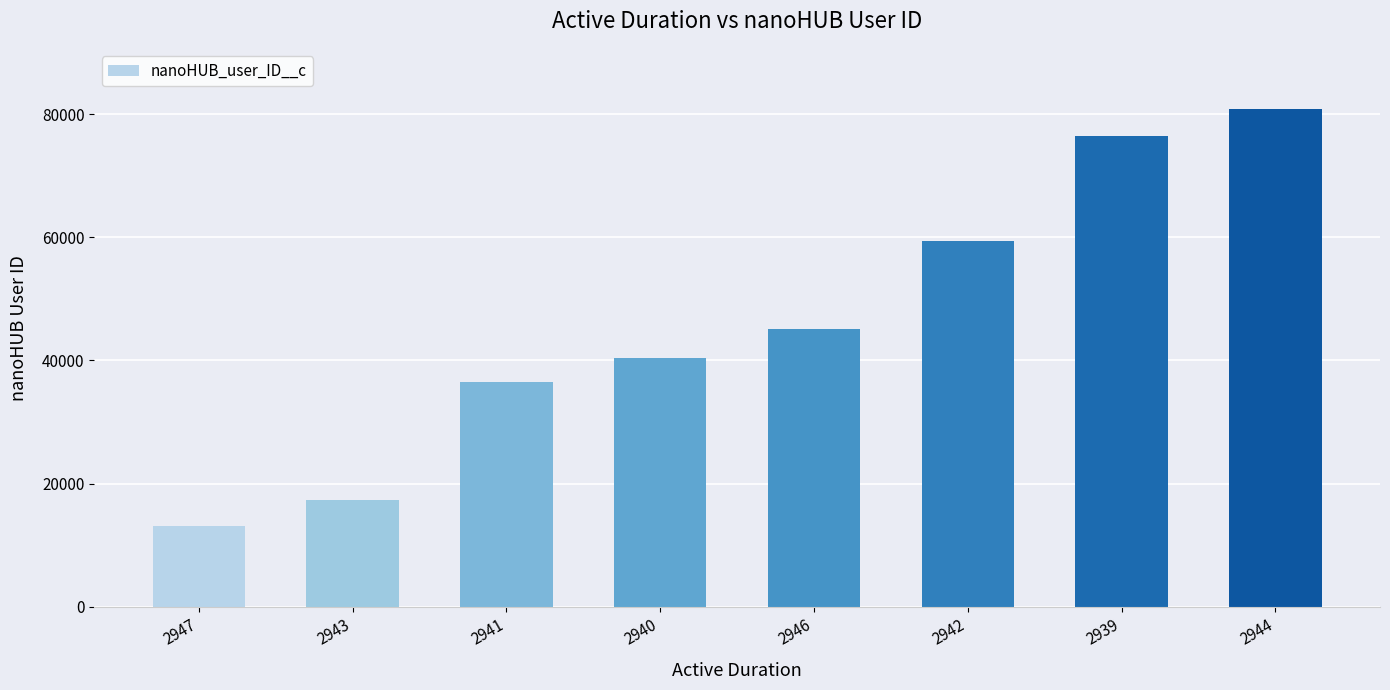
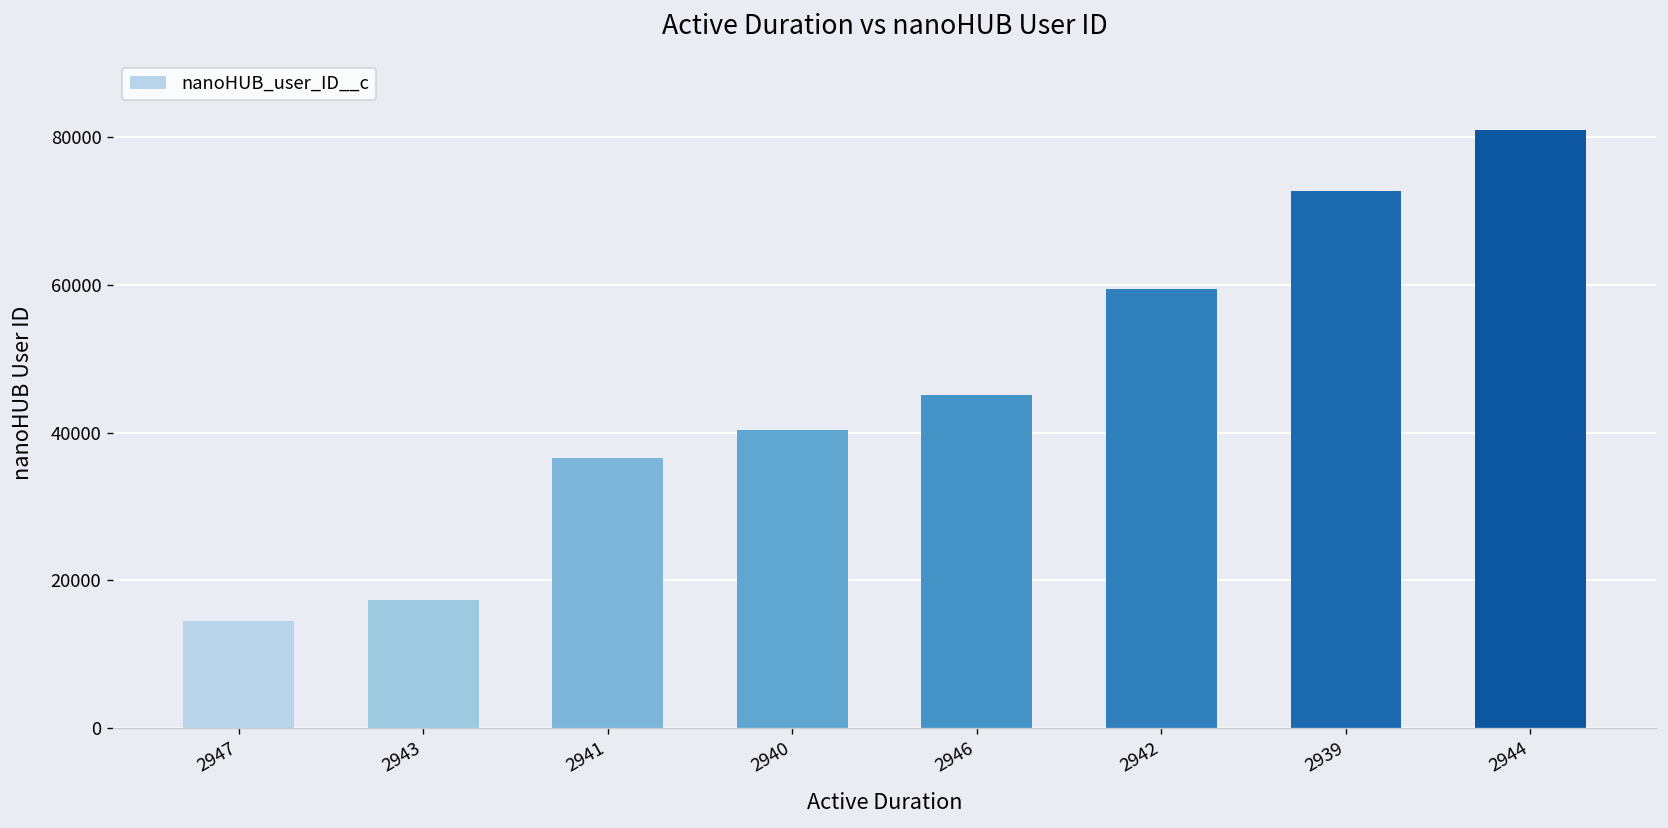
  {
-   "2947": 13000,
+   "2947": 14000,
    "2943": 17000,
    "2941": 37000,
    "2940": 40000,
    "2946": 45000,
    "2942": 59000,
-   "2939": 76000,
+   "2939": 73000,
    "2944": 81000
  }
